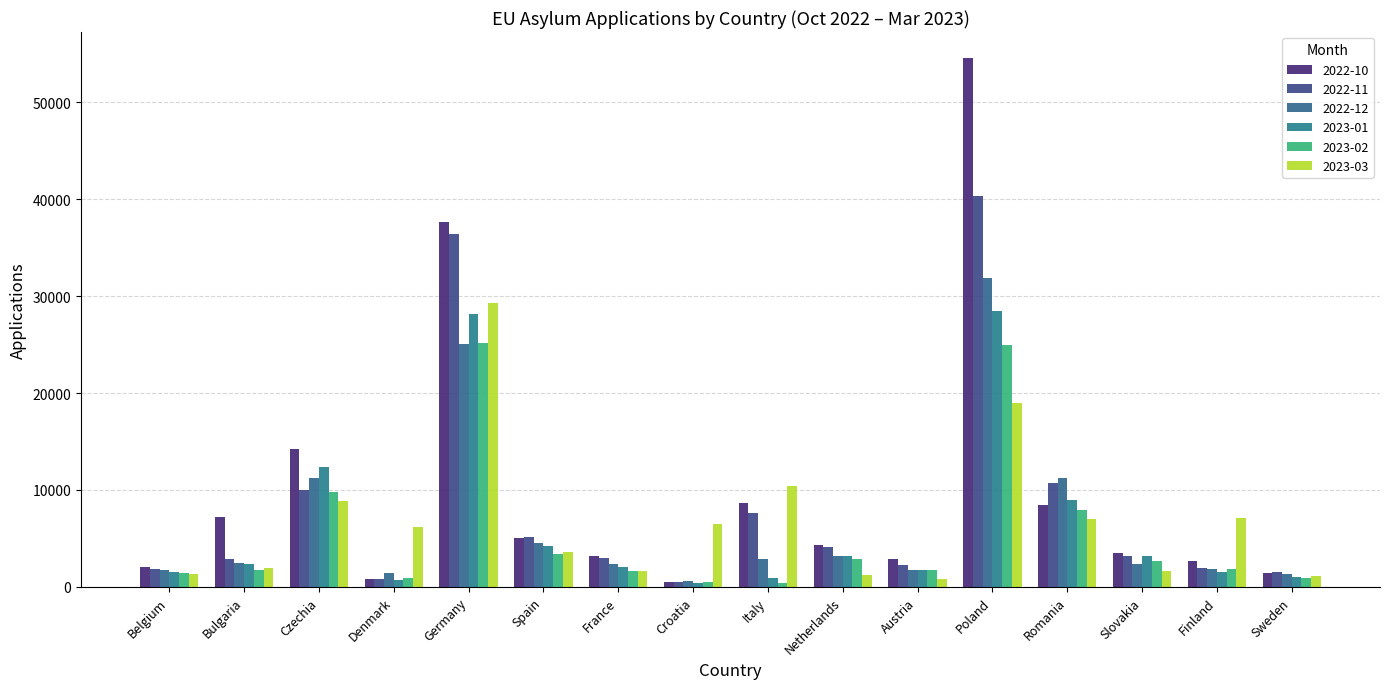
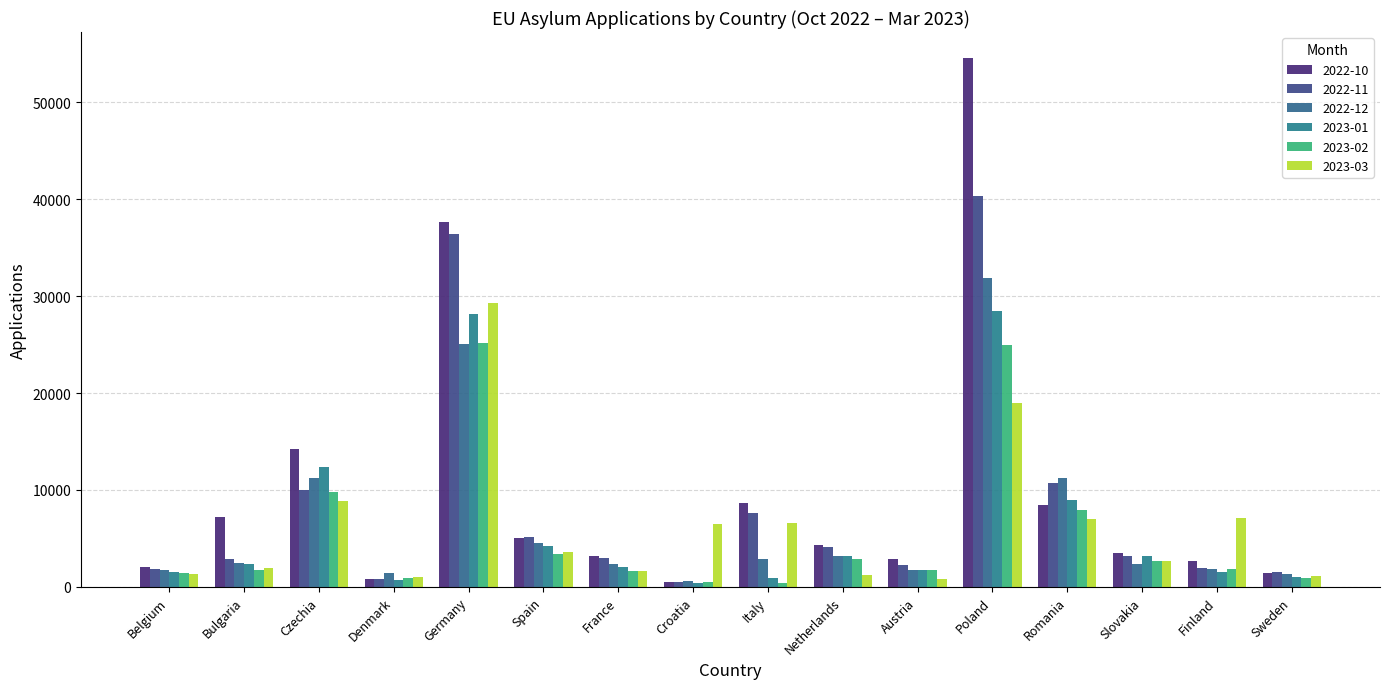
  {
    "2023-03": {
      "Belgium": 1000,
      "Bulgaria": 2000,
      "Czechia": 9000,
-     "Denmark": 6000,
+     "Denmark": 1000,
      "Germany": 29000,
      "Spain": 4000,
      "France": 2000,
      "Croatia": 7000,
-     "Italy": 10000,
+     "Italy": 7000,
      "Netherlands": 1000,
      "Austria": 1000,
      "Poland": 19000,
      "Romania": 7000,
-     "Slovakia": 2000,
+     "Slovakia": 3000,
      "Finland": 7000,
      "Sweden": 1000
    }
  }
